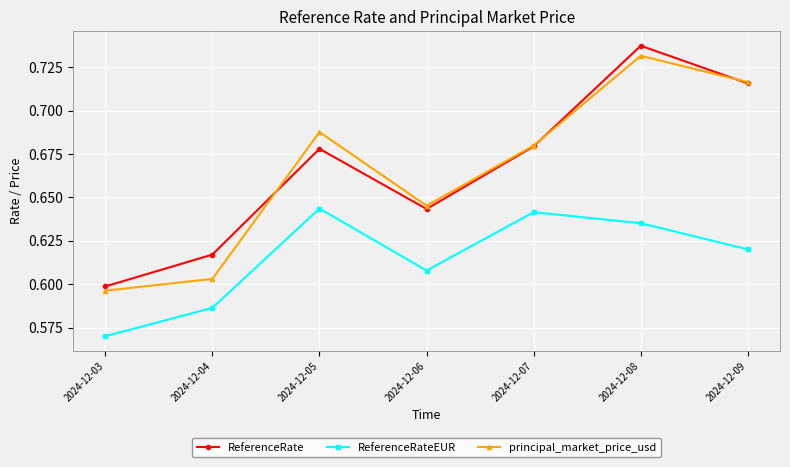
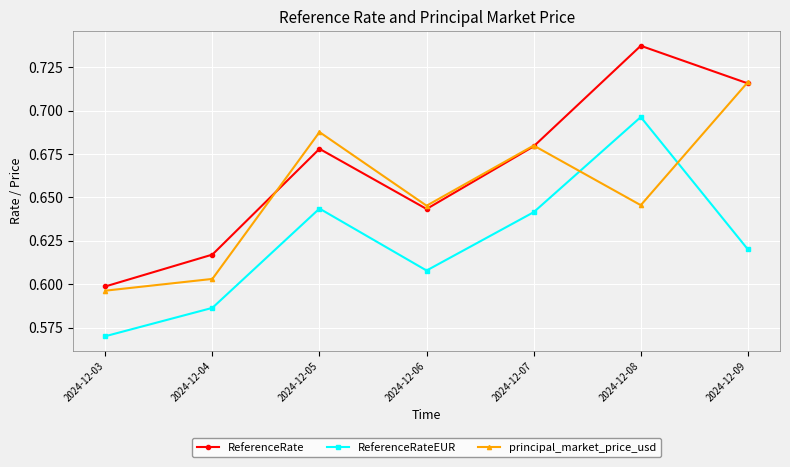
  {
    "ReferenceRate": {
      "2024-12-03": 0.599,
      "2024-12-04": 0.617,
      "2024-12-05": 0.678,
      "2024-12-06": 0.643,
      "2024-12-08": 0.737
    },
    "ReferenceRateEUR": {
      "2024-12-03": 0.570,
      "2024-12-04": 0.586,
      "2024-12-05": 0.644,
      "2024-12-06": 0.608,
      "2024-12-07": 0.641,
-     "2024-12-08": 0.635,
+     "2024-12-08": 0.696,
      "2024-12-09": 0.620
    },
    "principal_market_price_usd": {
      "2024-12-03": 0.596,
      "2024-12-04": 0.603,
      "2024-12-05": 0.688,
      "2024-12-06": 0.645,
-     "2024-12-08": 0.732
+     "2024-12-08": 0.646
    }
  }
